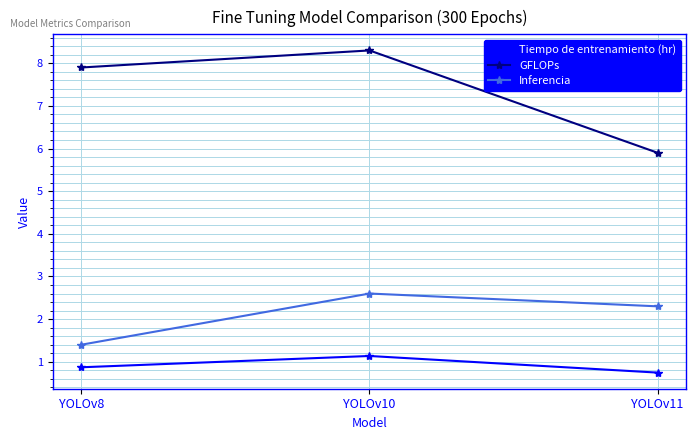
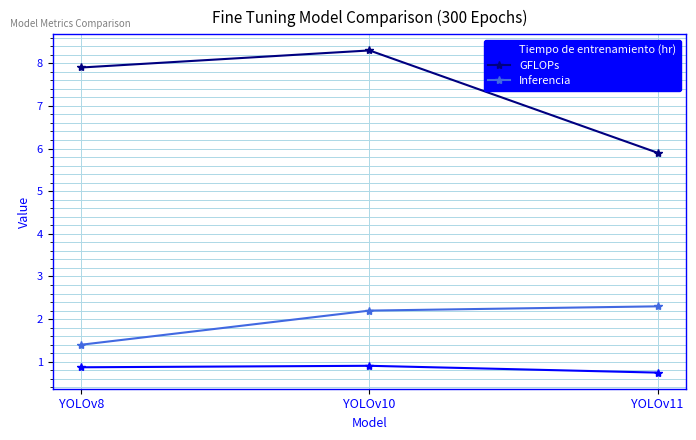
  {
    "Tiempo de entrenamiento (hr)": {
      "YOLOv8": 0.9,
-     "YOLOv10": 1.1,
+     "YOLOv10": 0.9,
      "YOLOv11": 0.7
    },
    "GFLOPs": {
      "YOLOv8": 7.9,
      "YOLOv10": 8.3,
      "YOLOv11": 5.9
    },
    "Inferencia": {
      "YOLOv8": 1.4,
-     "YOLOv10": 2.6,
+     "YOLOv10": 2.2,
      "YOLOv11": 2.3
    }
  }
